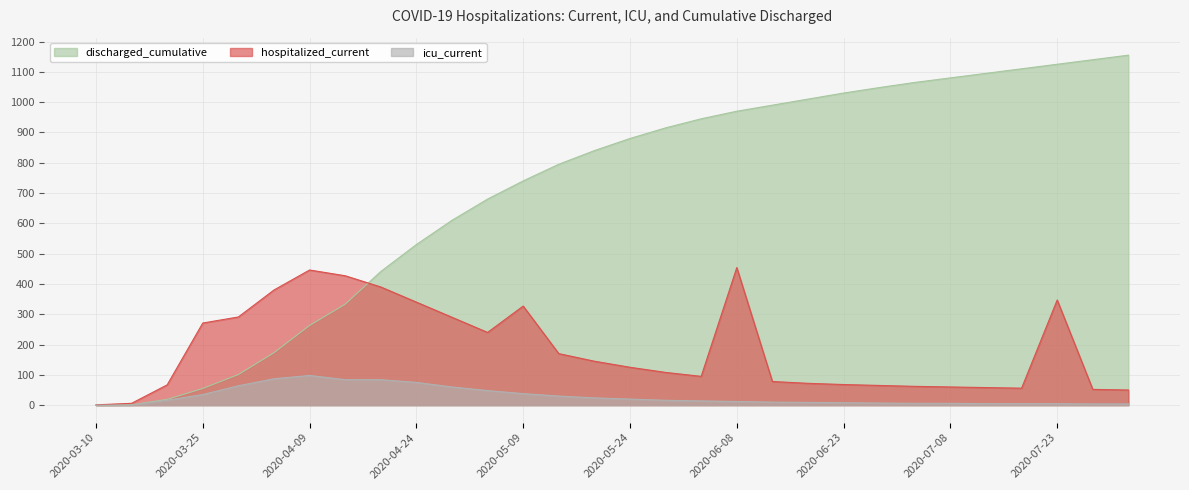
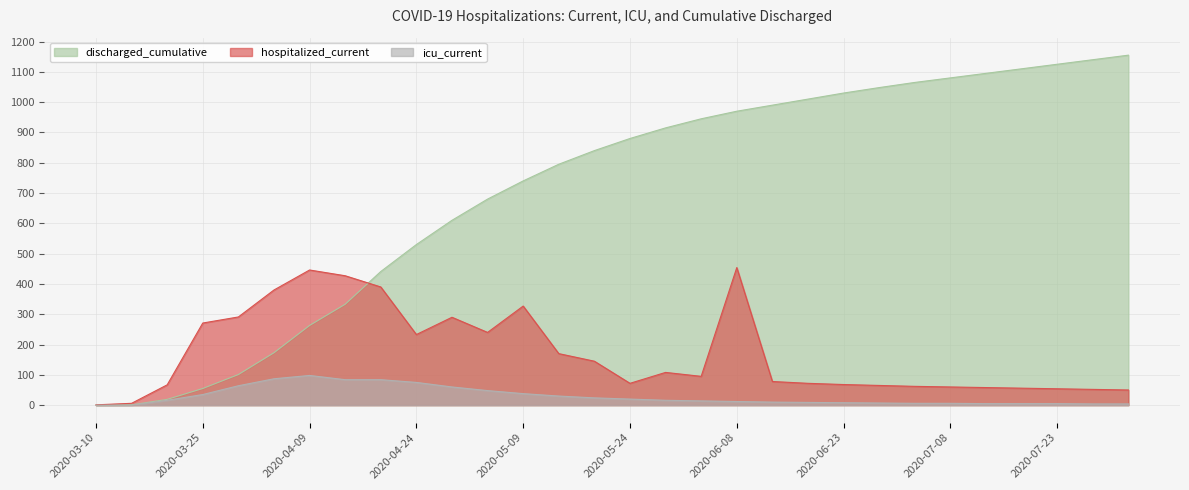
  {
    "hospitalized_current": {
      "2020-03-25": 270,
      "2020-04-09": 450,
-     "2020-04-24": 340,
+     "2020-04-24": 230,
      "2020-05-09": 330,
-     "2020-05-24": 130,
+     "2020-05-24": 70,
      "2020-06-08": 450,
      "2020-06-23": 70,
      "2020-07-08": 60,
-     "2020-07-23": 350
+     "2020-07-23": 50
    }
  }
